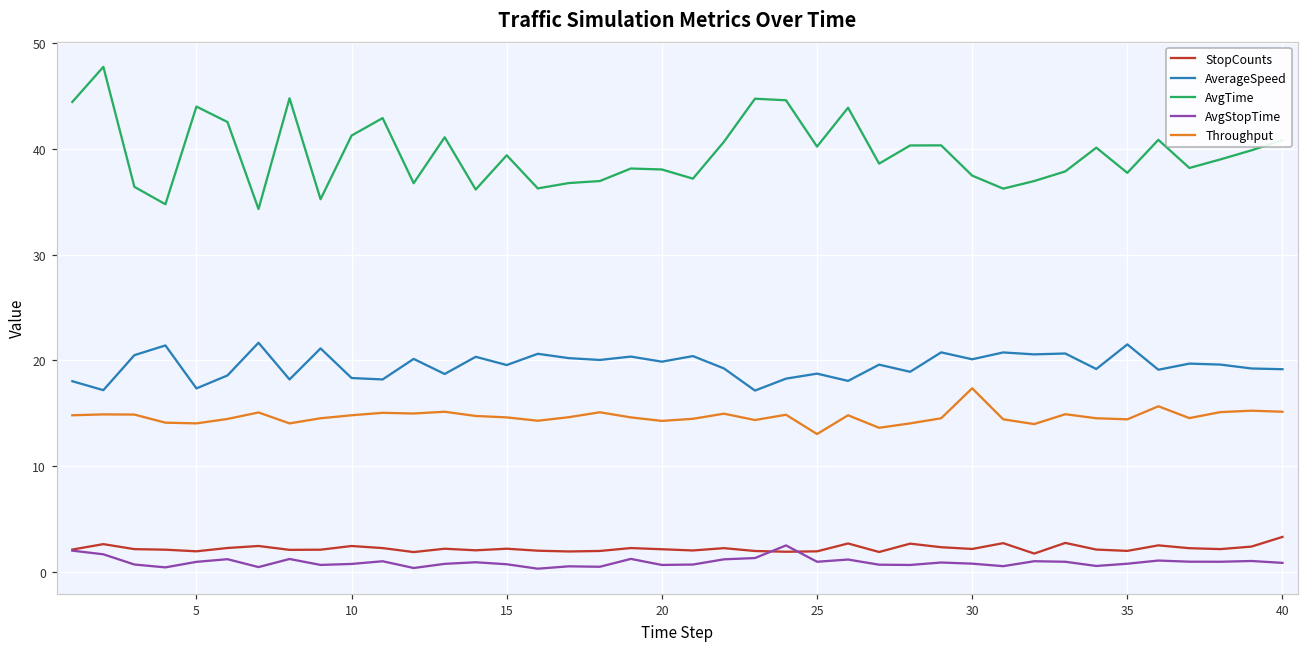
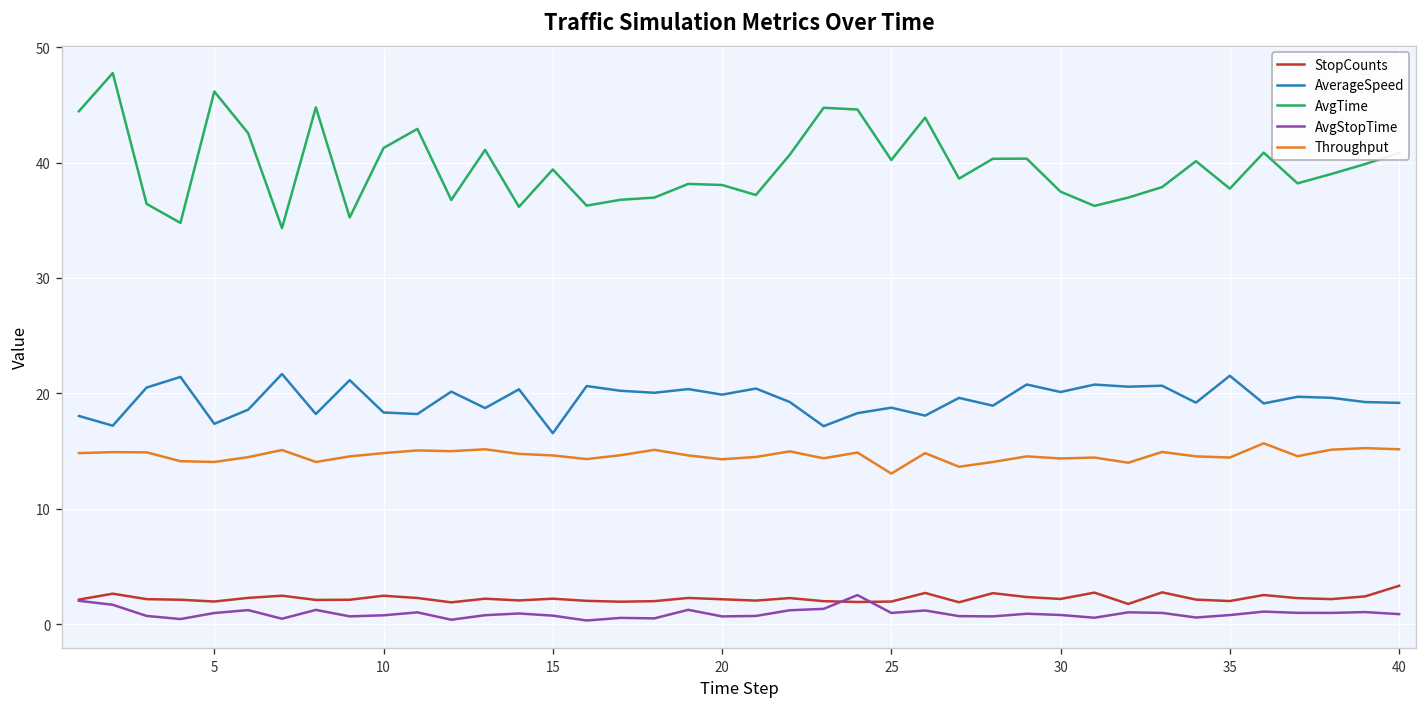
  {
    "StopCounts": {
      "5": 2,
      "10": 2,
      "15": 2,
      "20": 2,
      "25": 2,
      "30": 2,
      "35": 2,
      "40": 3
    },
    "AverageSpeed": {
      "5": 17,
      "10": 18,
-     "15": 20,
+     "15": 17,
      "20": 20,
      "25": 19,
      "30": 20,
      "35": 22,
      "40": 19
    },
    "AvgTime": {
-     "5": 44,
+     "5": 46,
      "10": 41,
      "15": 39,
      "20": 38,
      "25": 40,
      "30": 37,
      "35": 38,
      "40": 41
    },
    "AvgStopTime": {
      "5": 1,
      "10": 1,
      "15": 1,
      "20": 1,
      "25": 1,
      "30": 1,
      "35": 1,
      "40": 1
    },
    "Throughput": {
      "5": 14,
      "10": 15,
      "15": 15,
      "20": 14,
      "25": 13,
-     "30": 17,
+     "30": 14,
      "35": 14,
      "40": 15
    }
  }
